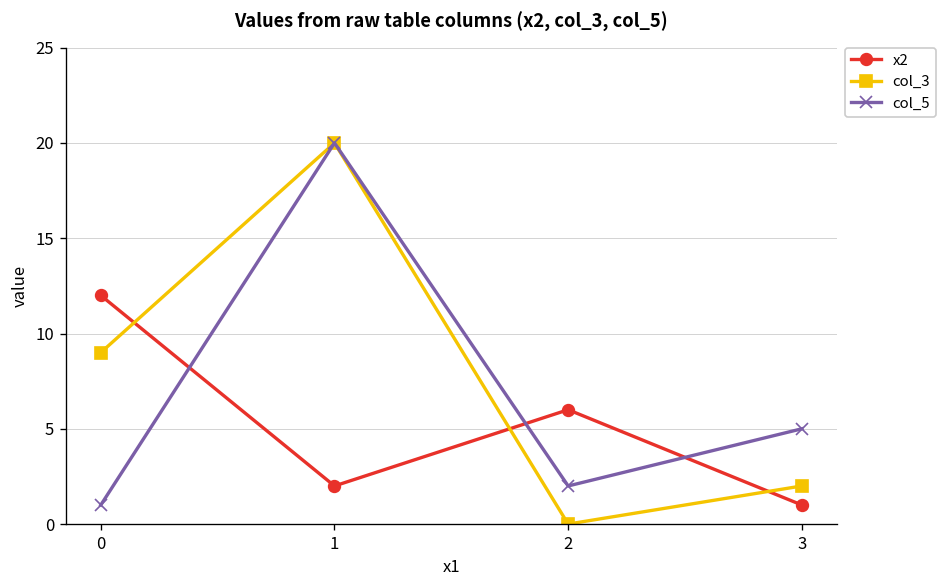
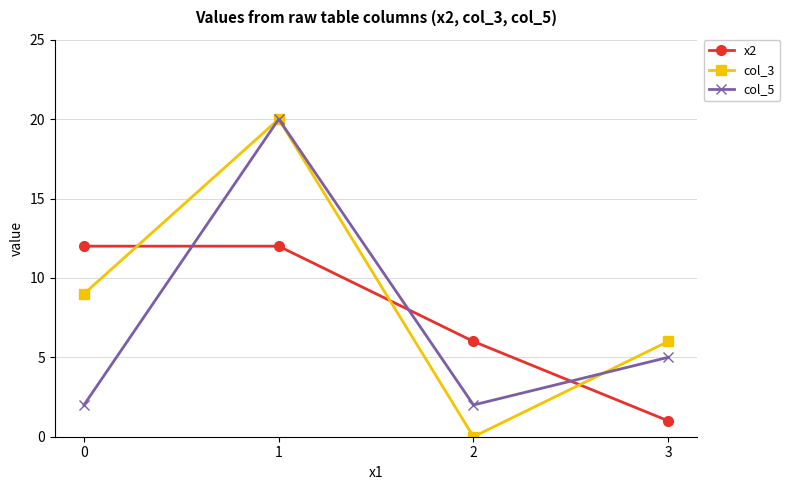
  {
    "x2": {
      "0": 12,
-     "1": 2,
+     "1": 12,
      "2": 6,
      "3": 1
    },
    "col_3": {
      "0": 9,
      "2": 0,
-     "3": 2
+     "3": 6
    },
    "col_5": {
-     "0": 1,
+     "0": 2,
      "2": 2,
      "3": 5
    }
  }
